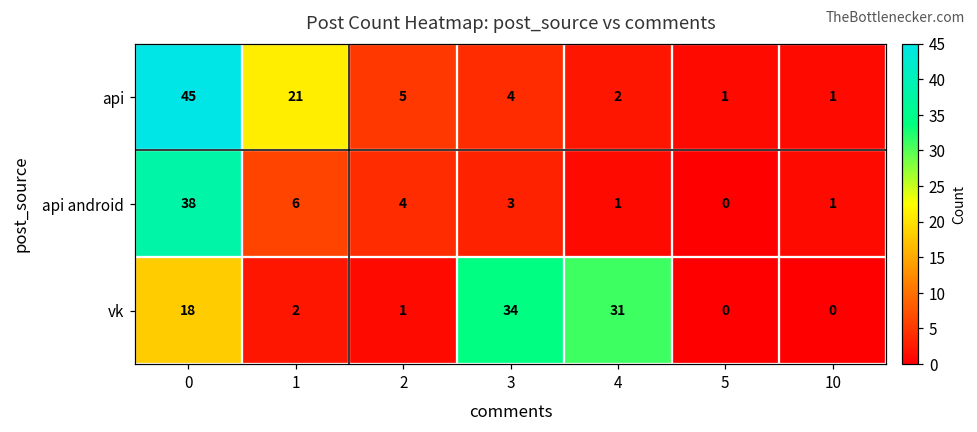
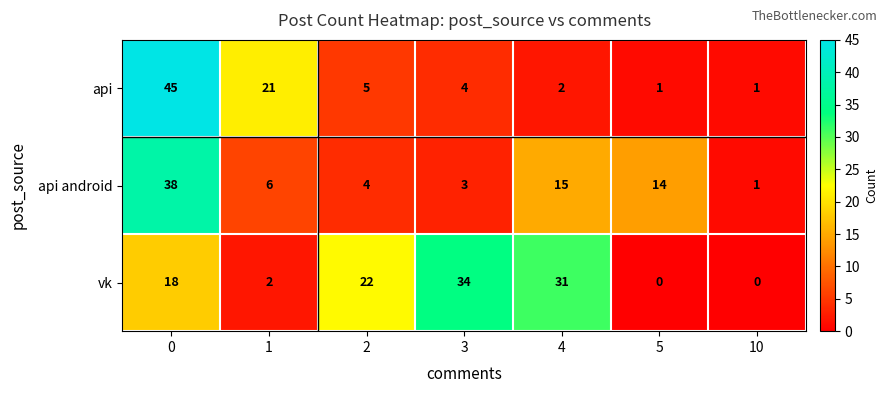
  {
    "api": {
      "0": 45,
      "1": 21,
      "2": 5,
      "3": 4,
      "4": 2,
      "5": 1,
      "10": 1
    },
    "api android": {
      "0": 38,
      "1": 6,
      "2": 4,
      "3": 3,
-     "4": 1,
-     "5": 0,
+     "4": 15,
+     "5": 14,
      "10": 1
    },
    "vk": {
      "0": 18,
      "1": 2,
-     "2": 1,
+     "2": 22,
      "3": 34,
      "4": 31,
      "5": 0,
      "10": 0
    }
  }
